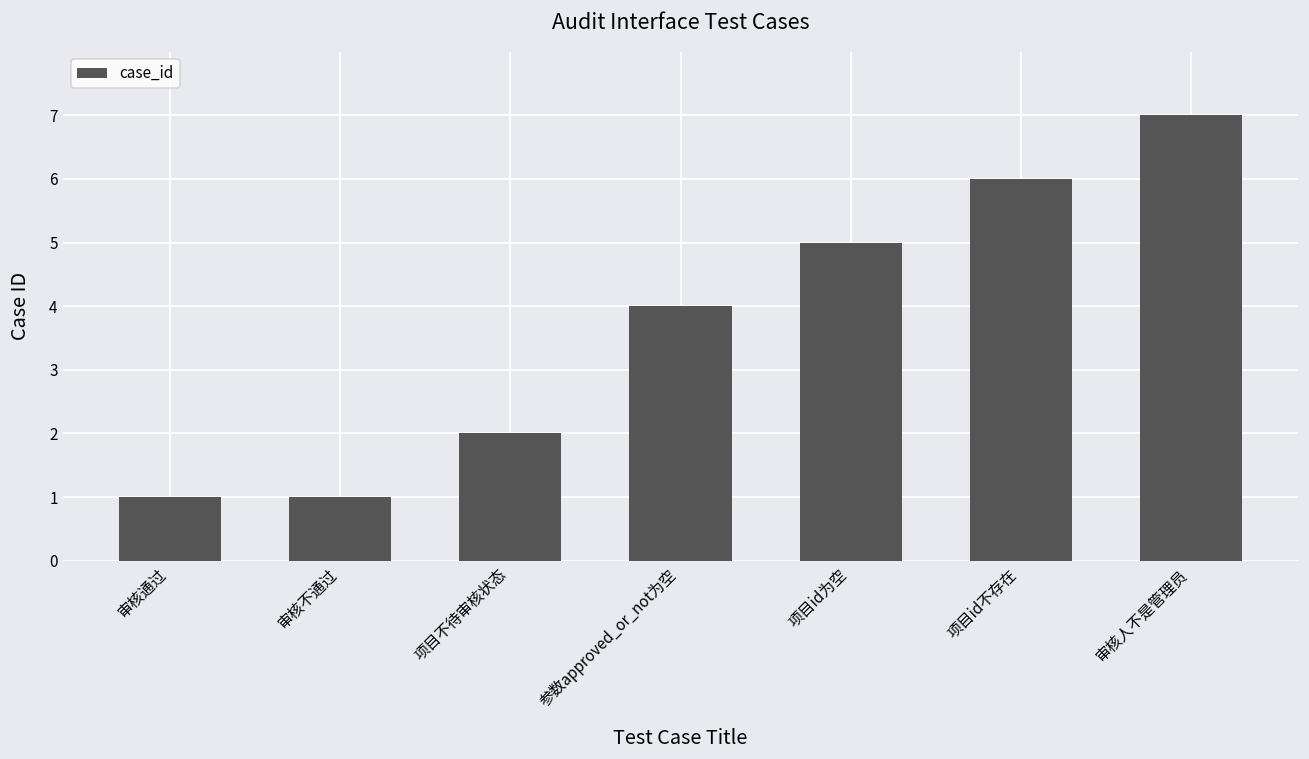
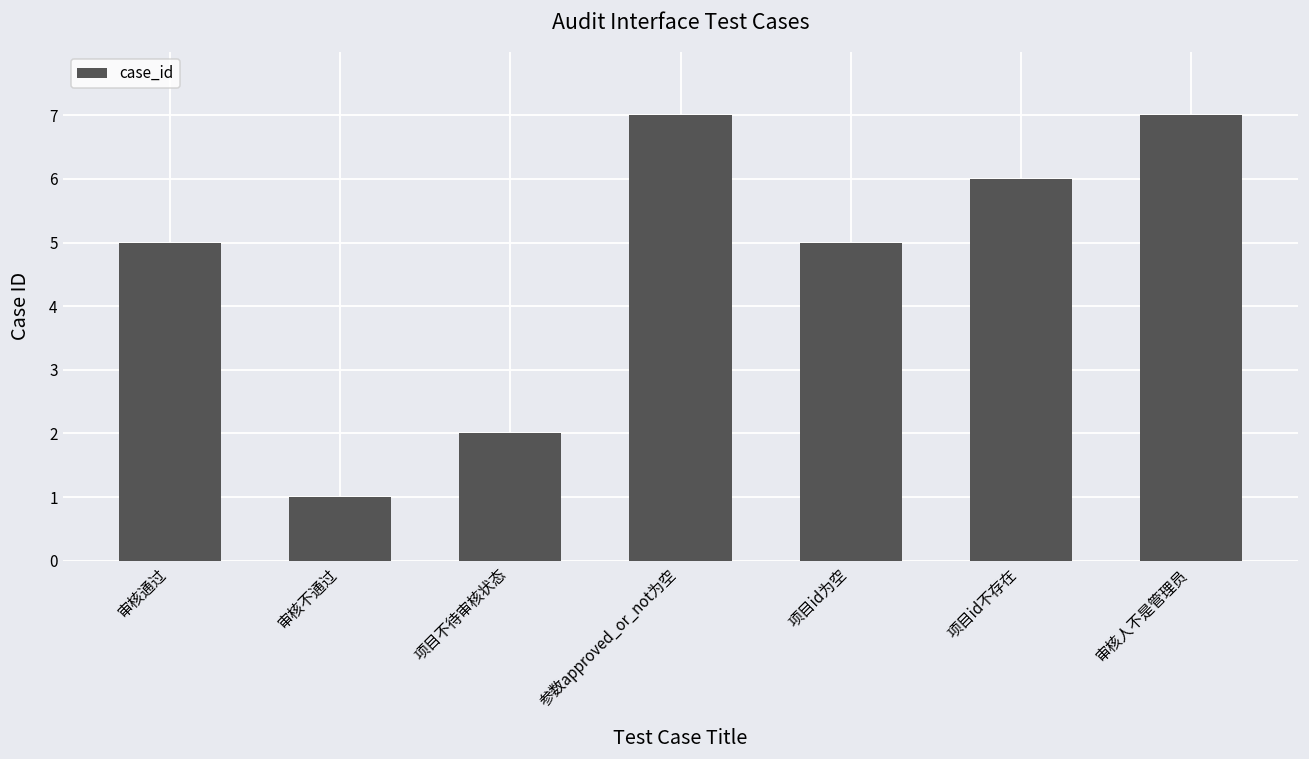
  {
-   "审核通过": 1,
+   "审核通过": 5,
    "审核不通过": 1,
    "项目不待审核状态": 2,
-   "参数approved_or_not为空": 4,
+   "参数approved_or_not为空": 7,
    "项目id为空": 5,
    "项目id不存在": 6,
    "审核人不是管理员": 7
  }
